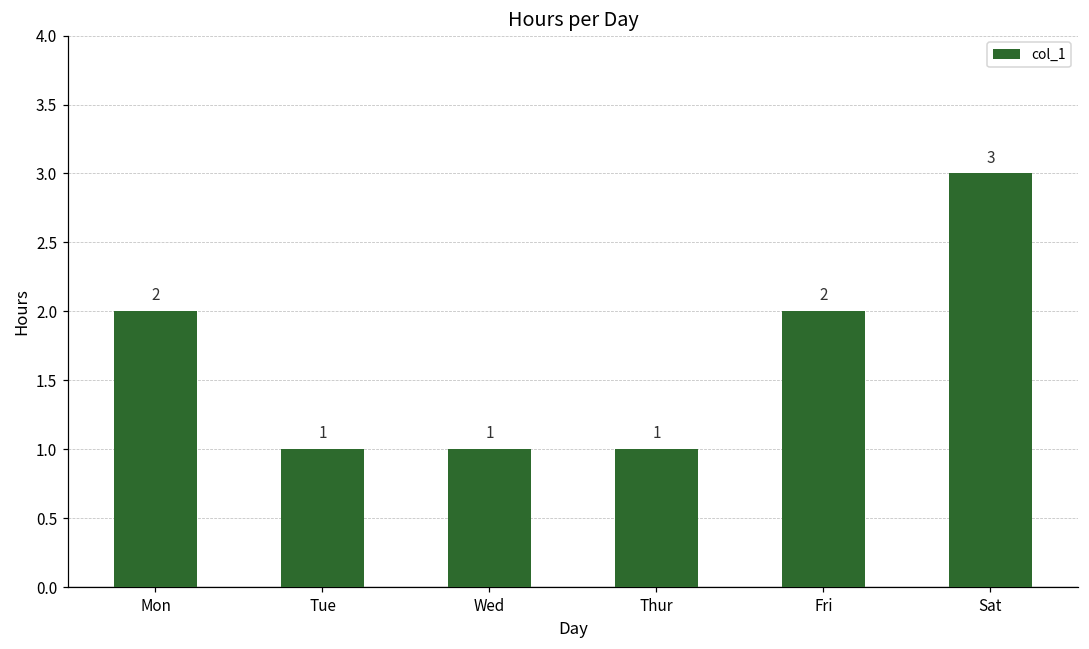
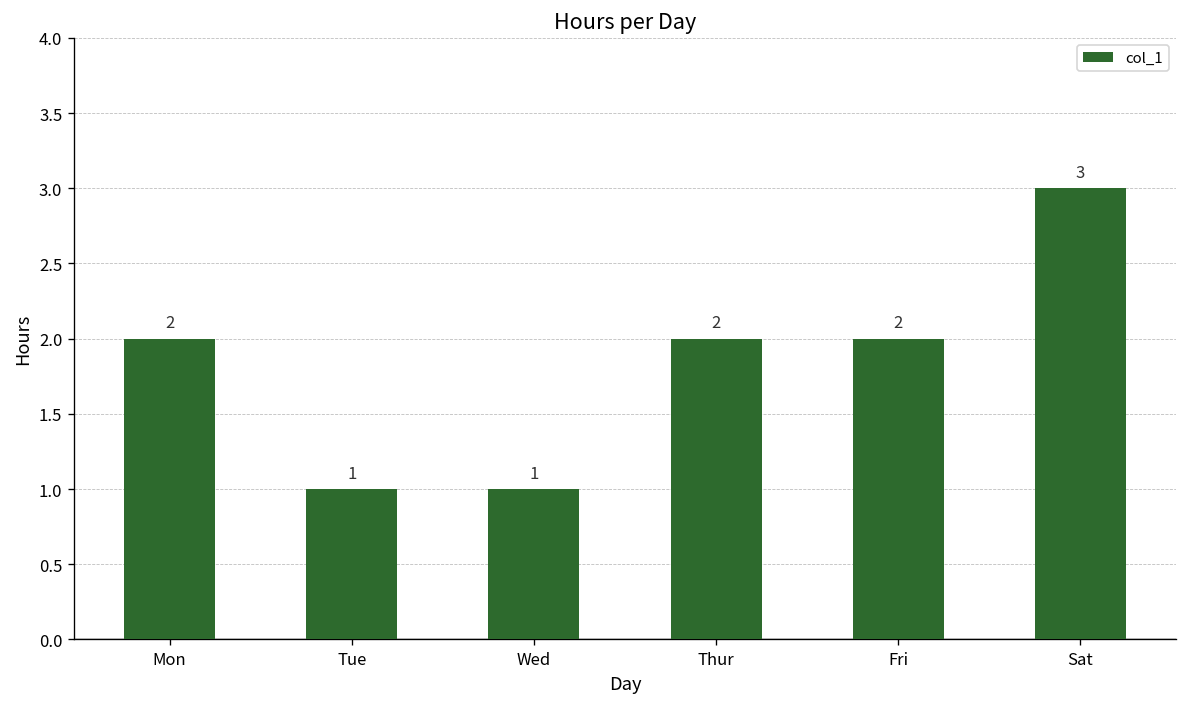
  {
    "Mon": 2,
    "Tue": 1,
    "Wed": 1,
-   "Thur": 1,
+   "Thur": 2,
    "Fri": 2,
    "Sat": 3
  }
